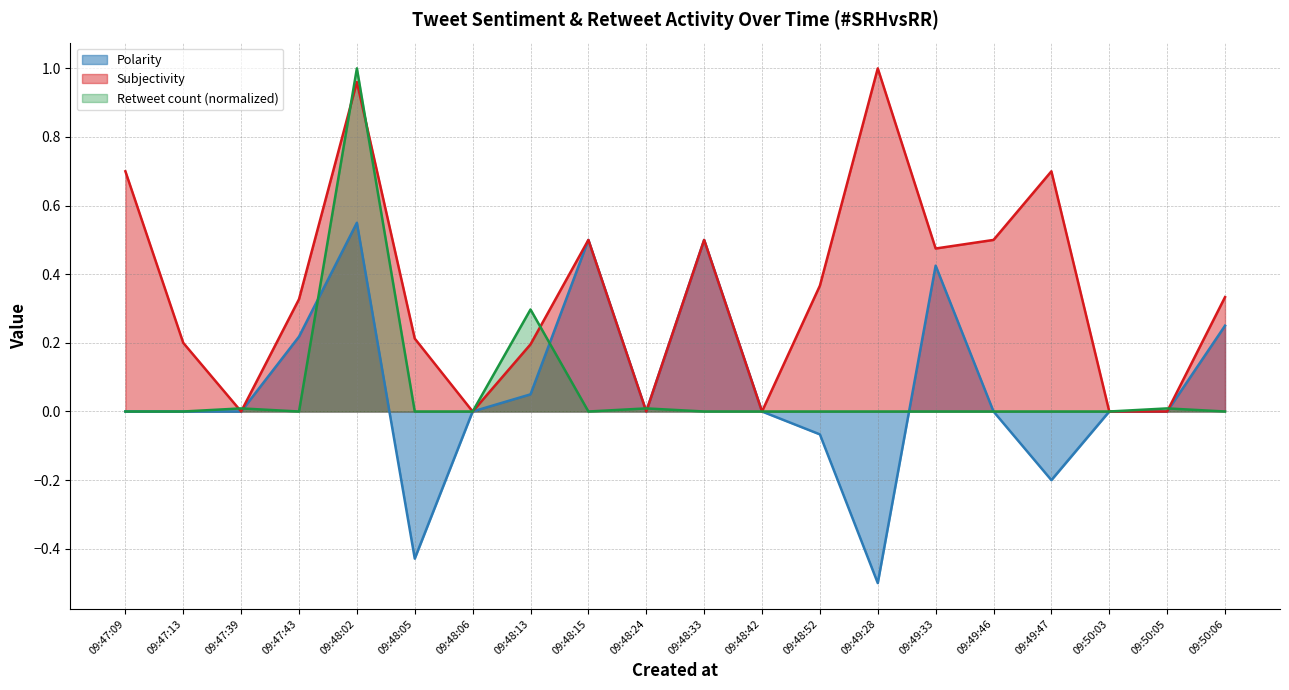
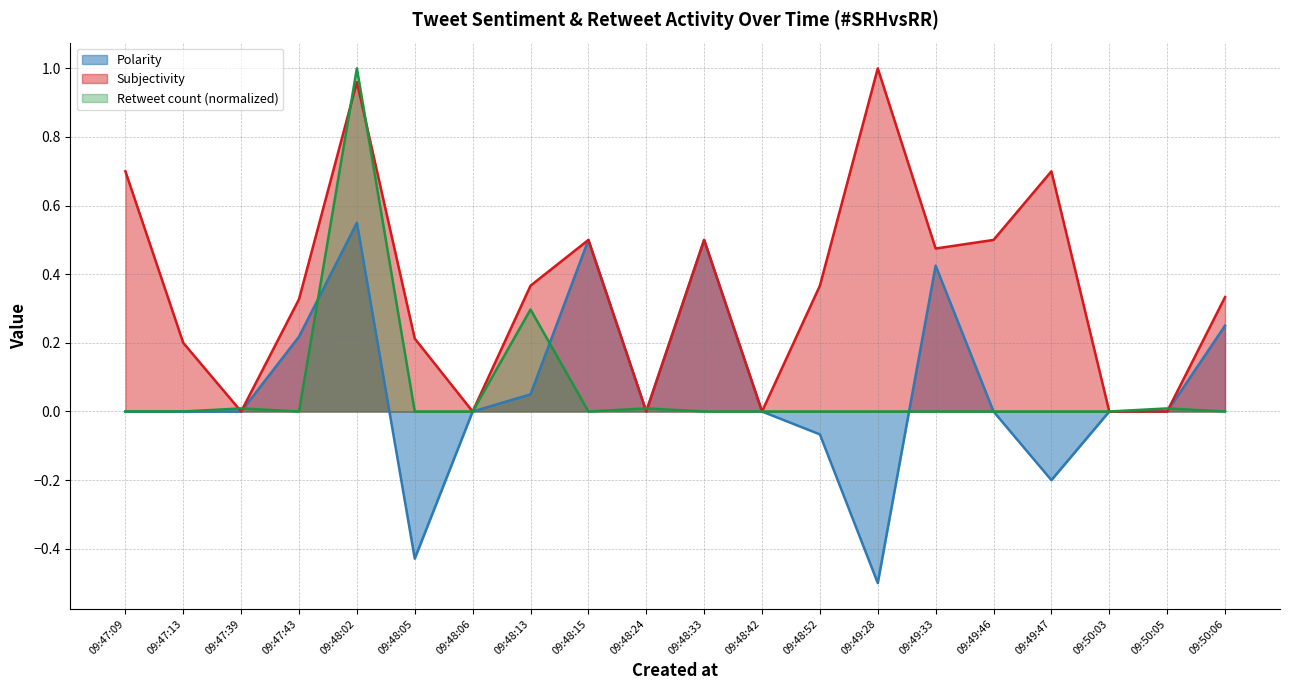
  {
    "Subjectivity": {
      "09:47:09": 0.70,
      "09:47:13": 0.20,
      "09:47:43": 0.33,
      "09:48:02": 0.96,
      "09:48:05": 0.21,
-     "09:48:13": 0.20,
+     "09:48:13": 0.37,
      "09:48:52": 0.37,
      "09:49:28": 1.00,
      "09:49:33": 0.48,
      "09:49:46": 0.50,
      "09:49:47": 0.70,
      "09:50:06": 0.33
    },
    "Retweet count (normalized)": {
      "09:47:39": 0.01,
      "09:47:43": 0.00,
      "09:48:02": 1.00,
      "09:48:13": 0.30,
      "09:48:15": 0.00,
      "09:48:24": 0.01,
      "09:48:33": 0.00,
      "09:49:33": 0.00,
      "09:50:05": 0.01,
      "09:50:06": 0.00
    }
  }
